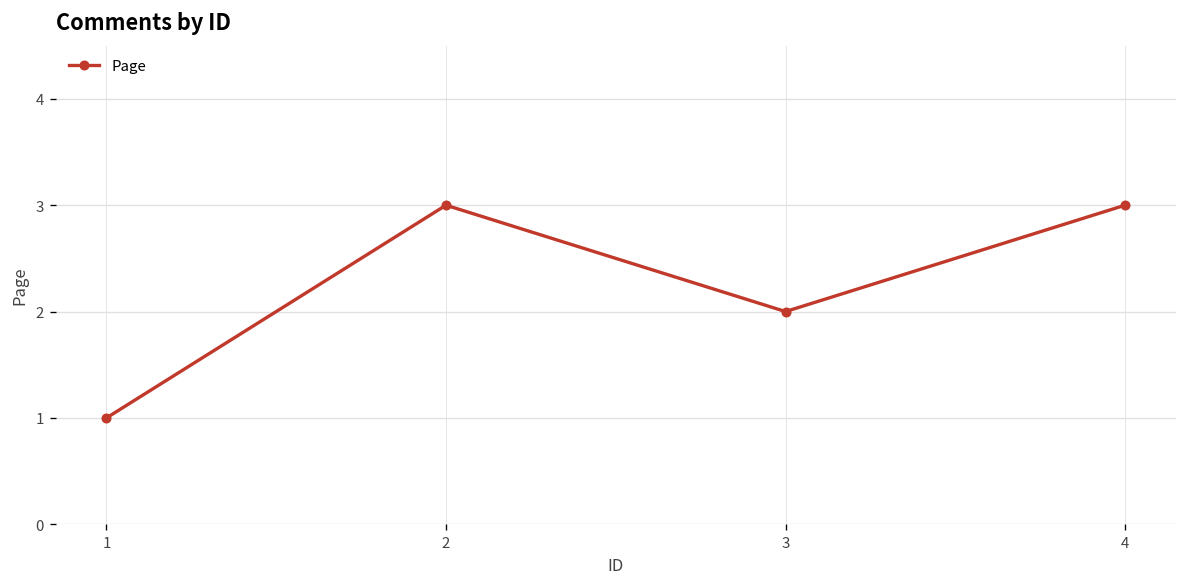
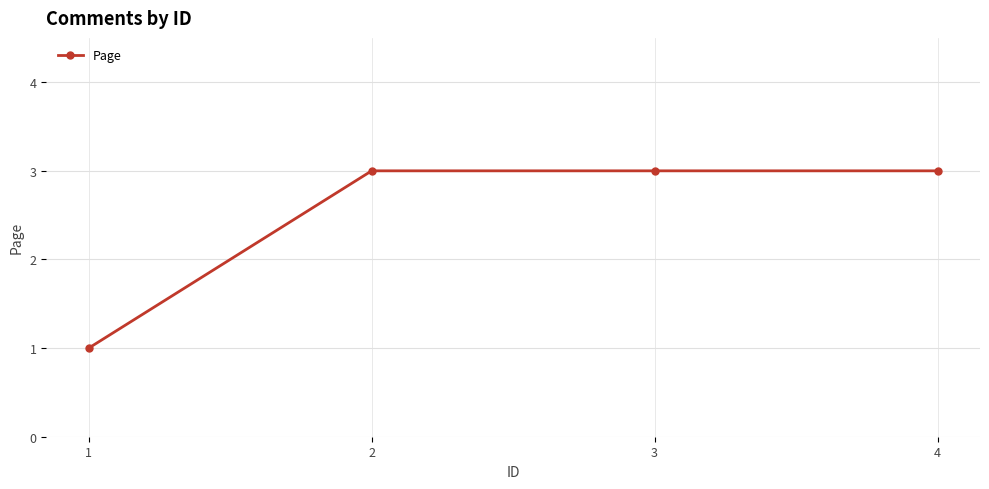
  {
    "1": 1,
    "2": 3,
-   "3": 2,
+   "3": 3,
    "4": 3
  }
